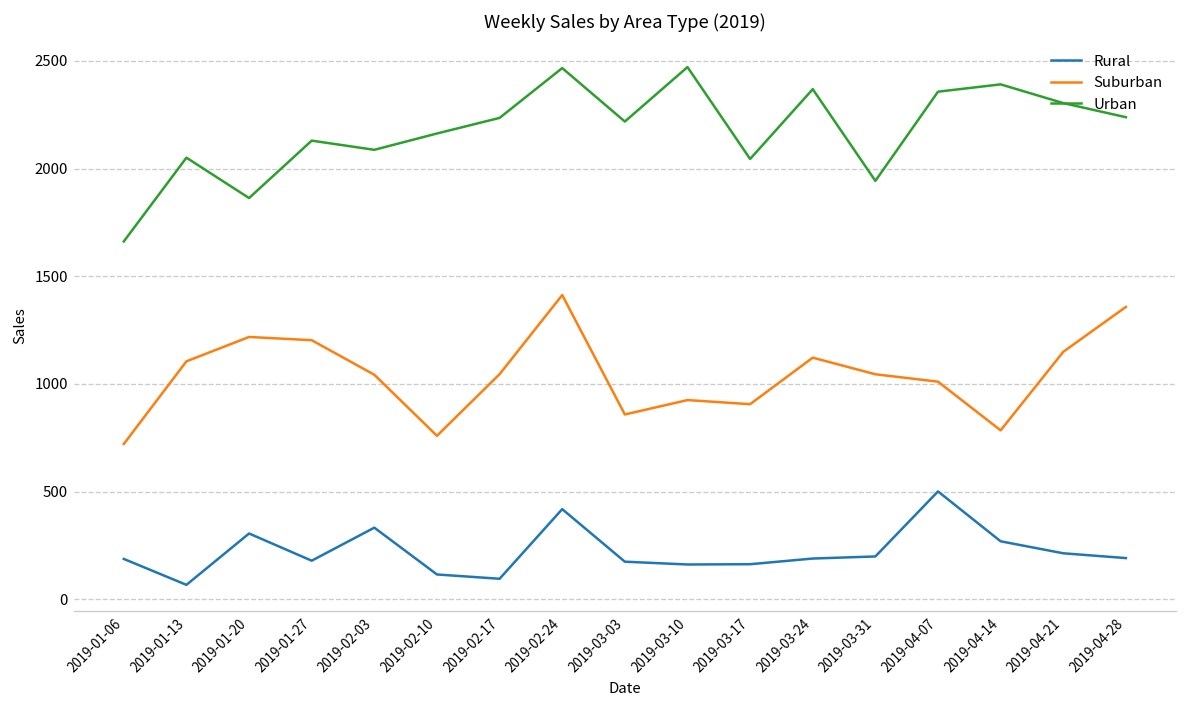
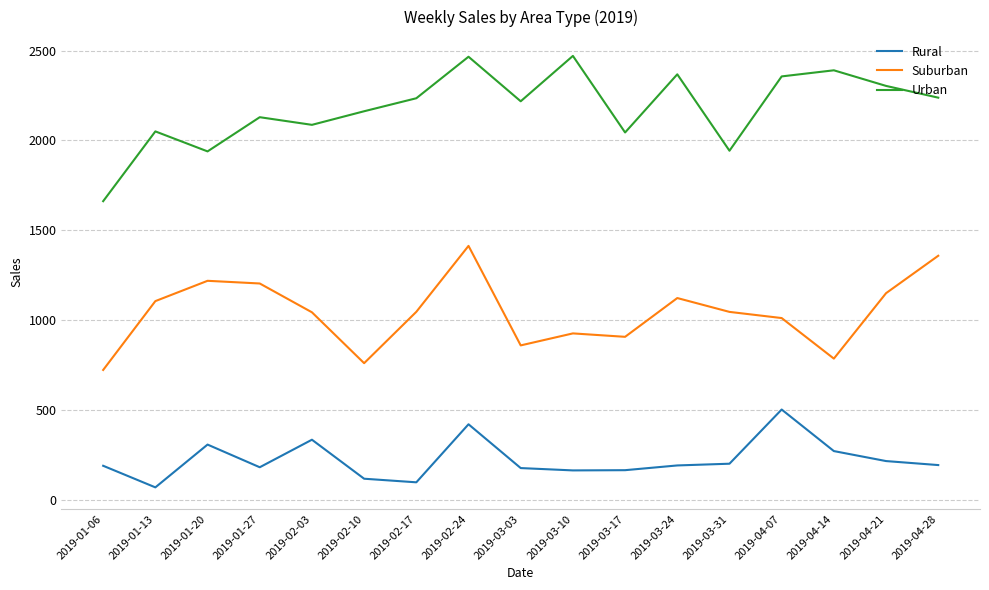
  {
    "Rural": {
      "2019-01-06": 190,
      "2019-01-13": 70,
      "2019-01-20": 310,
      "2019-01-27": 180,
      "2019-02-03": 330,
      "2019-02-10": 120,
      "2019-02-17": 100,
      "2019-02-24": 420,
      "2019-03-03": 180,
      "2019-03-10": 160,
      "2019-03-17": 160,
      "2019-03-24": 190,
      "2019-03-31": 200,
      "2019-04-07": 500,
      "2019-04-14": 270,
      "2019-04-21": 210,
      "2019-04-28": 190
    },
    "Suburban": {
      "2019-01-06": 720,
      "2019-01-13": 1110,
      "2019-01-20": 1220,
      "2019-01-27": 1200,
      "2019-02-03": 1040,
      "2019-02-10": 760,
      "2019-02-17": 1050,
      "2019-02-24": 1410,
      "2019-03-03": 860,
      "2019-03-10": 930,
      "2019-03-17": 910,
      "2019-03-24": 1120,
      "2019-03-31": 1050,
      "2019-04-07": 1010,
      "2019-04-14": 780,
      "2019-04-21": 1150,
      "2019-04-28": 1360
    },
    "Urban": {
      "2019-01-06": 1660,
      "2019-01-13": 2050,
-     "2019-01-20": 1860,
+     "2019-01-20": 1940,
      "2019-01-27": 2130,
      "2019-02-03": 2090,
      "2019-02-10": 2160,
      "2019-02-17": 2240,
      "2019-02-24": 2470,
      "2019-03-03": 2220,
      "2019-03-10": 2470,
      "2019-03-17": 2040,
      "2019-03-24": 2370,
      "2019-03-31": 1940,
      "2019-04-07": 2360,
      "2019-04-14": 2390,
      "2019-04-21": 2300,
      "2019-04-28": 2240
    }
  }
